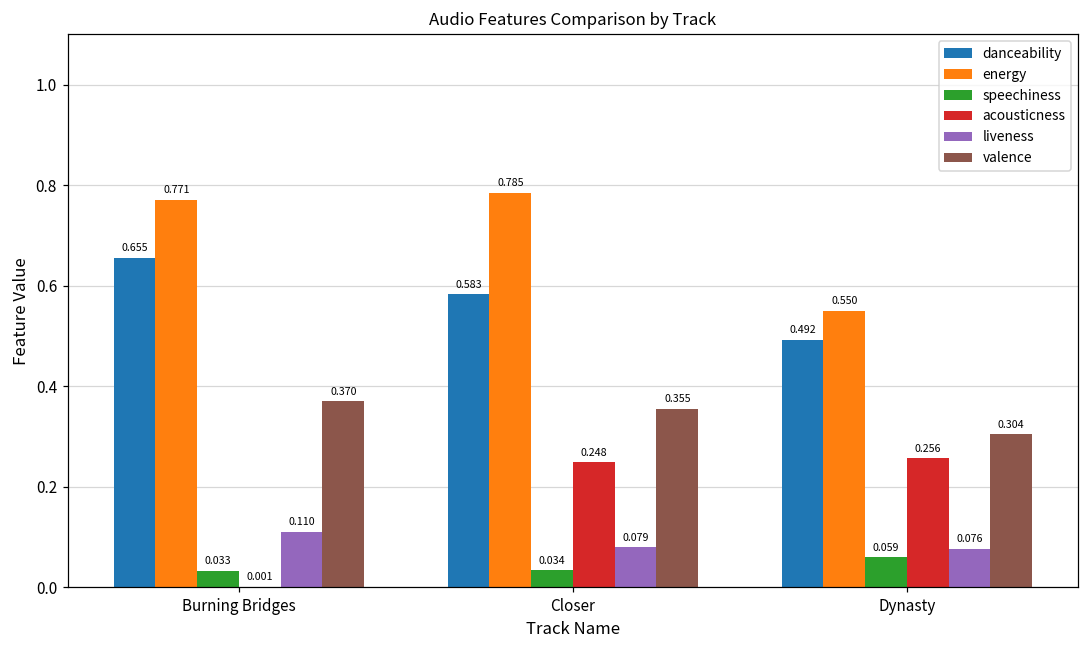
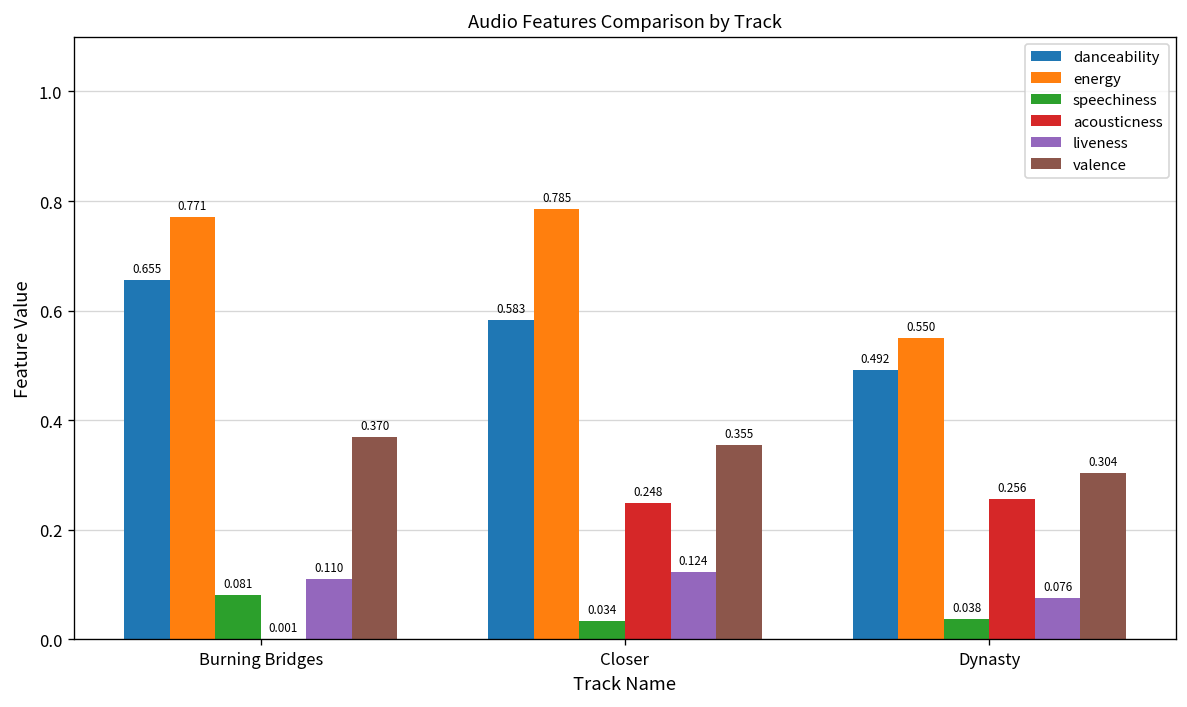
  {
    "danceability": {
      "Burning Bridges": 0.655,
      "Closer": 0.583,
      "Dynasty": 0.492
    },
    "energy": {
      "Burning Bridges": 0.771,
      "Closer": 0.785,
      "Dynasty": 0.550
    },
    "speechiness": {
-     "Burning Bridges": 0.033,
+     "Burning Bridges": 0.081,
      "Closer": 0.034,
-     "Dynasty": 0.059
+     "Dynasty": 0.038
    },
    "acousticness": {
      "Burning Bridges": 0.001,
      "Closer": 0.248,
      "Dynasty": 0.256
    },
    "liveness": {
      "Burning Bridges": 0.110,
-     "Closer": 0.079,
+     "Closer": 0.124,
      "Dynasty": 0.076
    },
    "valence": {
      "Burning Bridges": 0.370,
      "Closer": 0.355,
      "Dynasty": 0.304
    }
  }
